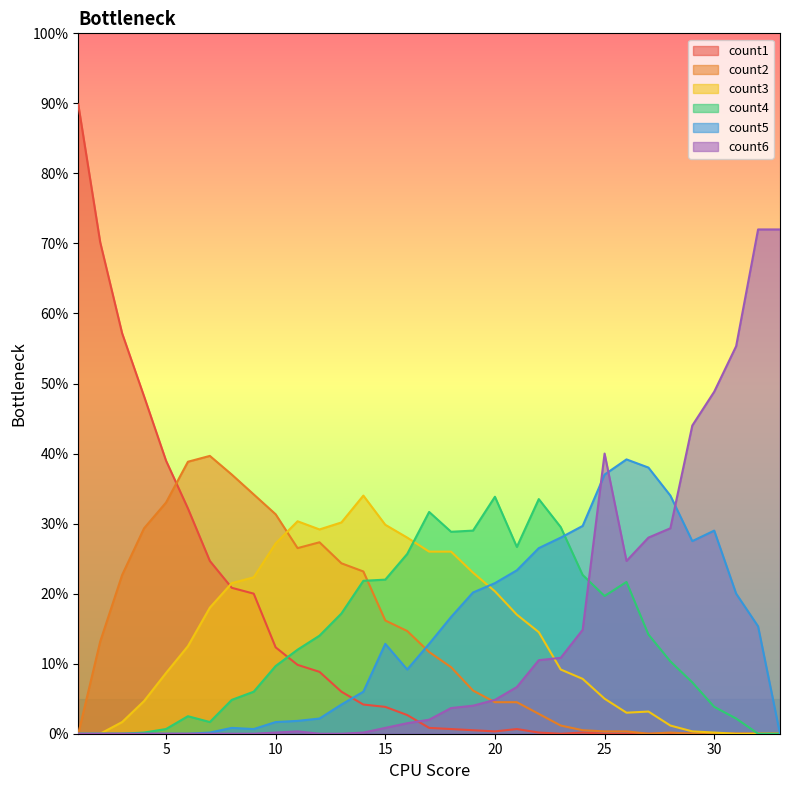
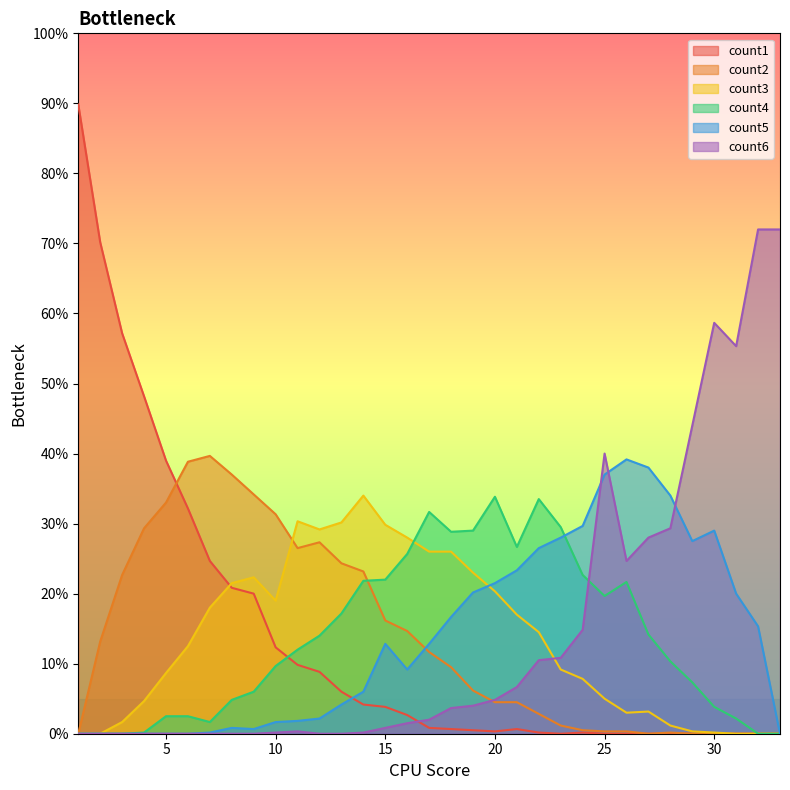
  {
    "count3": {
      "5": "9%",
-     "10": "27%",
+     "10": "19%",
      "15": "30%",
      "20": "20%",
      "25": "5%"
    },
    "count4": {
-     "5": "1%",
+     "5": "3%",
      "10": "10%",
      "15": "22%",
      "20": "34%",
      "25": "20%",
      "30": "4%"
    },
    "count5": {
      "10": "2%",
      "15": "13%",
      "20": "22%",
      "25": "37%",
      "30": "29%"
    },
    "count6": {
      "10": "0%",
      "15": "1%",
      "25": "40%",
-     "30": "49%"
+     "30": "59%"
    }
  }
